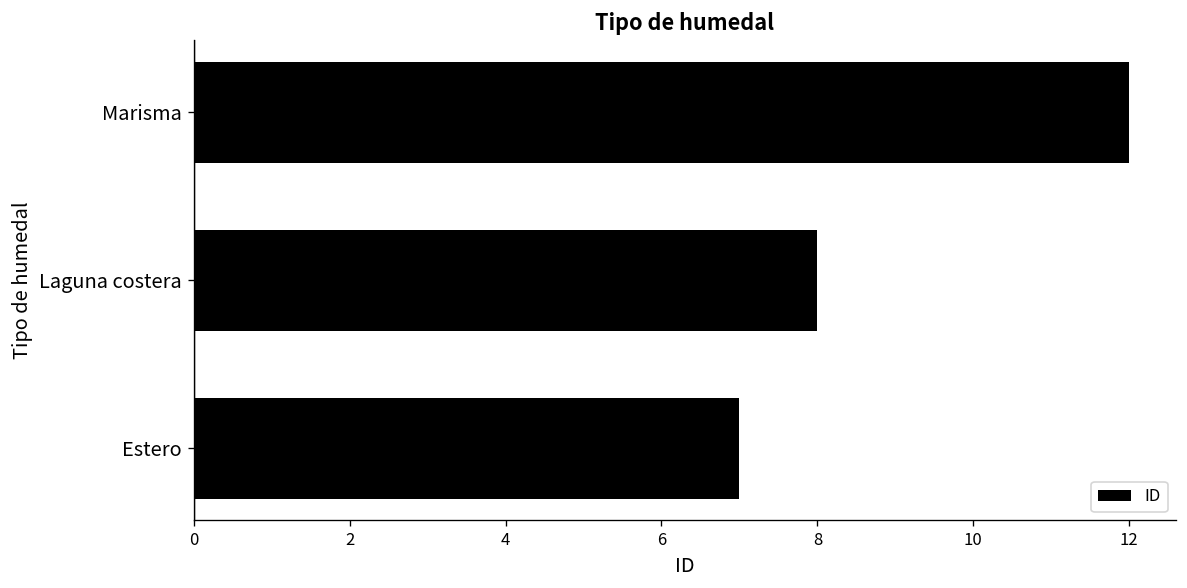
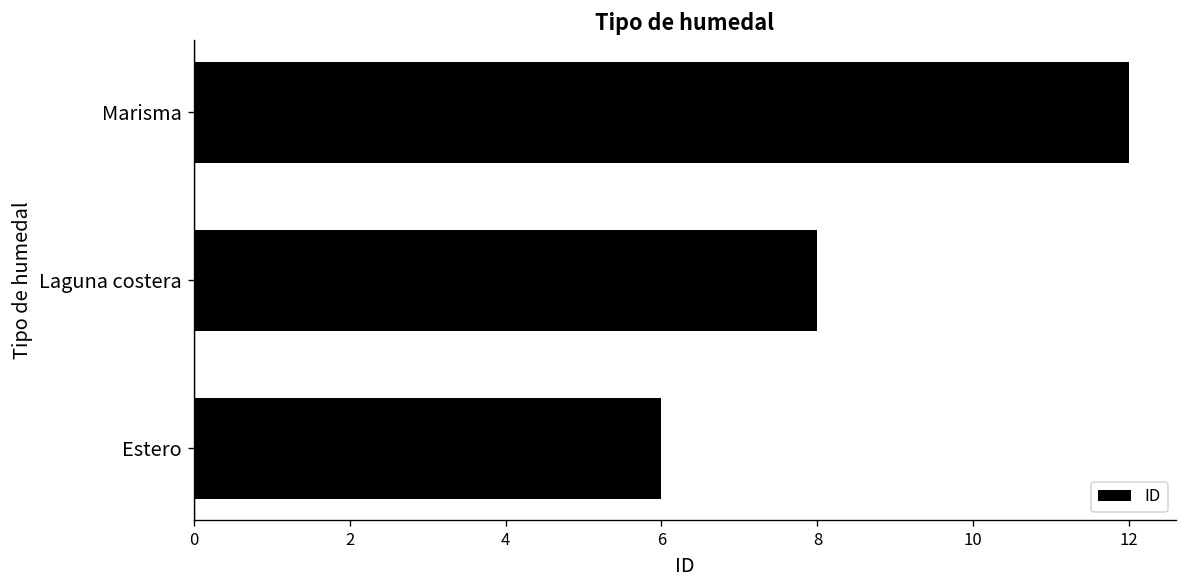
  {
    "Marisma": 12,
    "Laguna costera": 8,
-   "Estero": 7
+   "Estero": 6
  }
